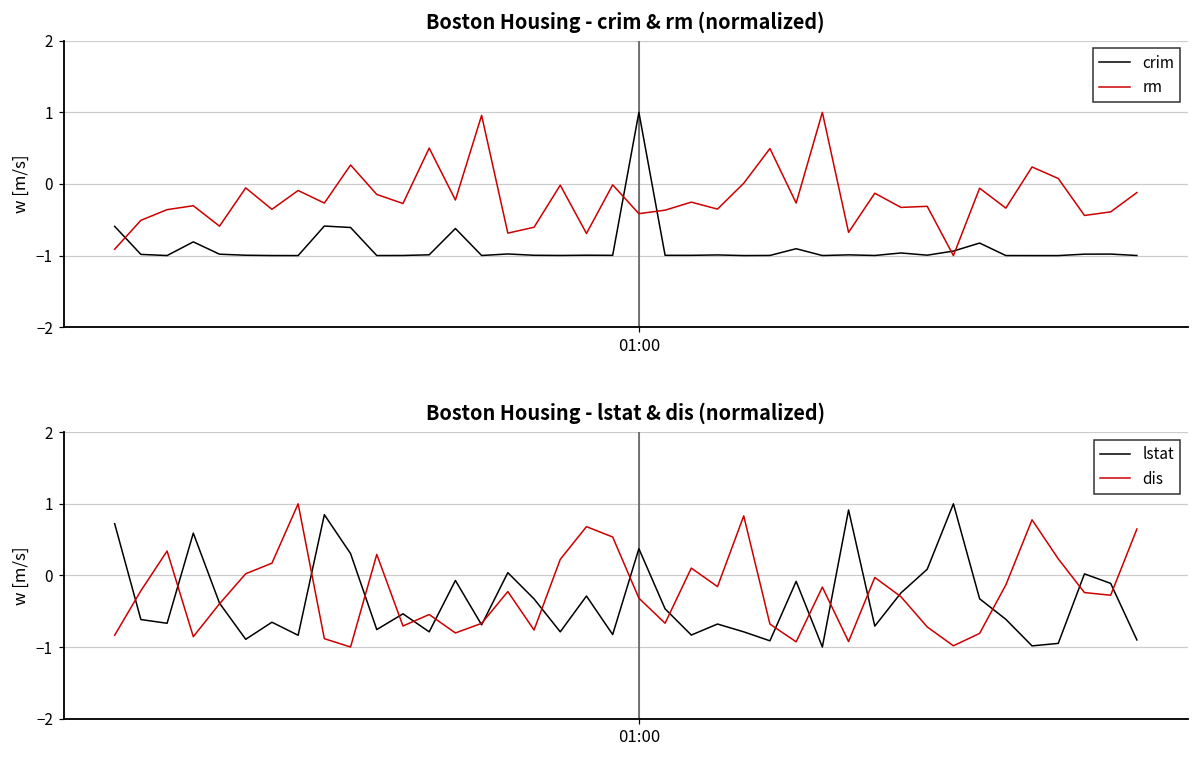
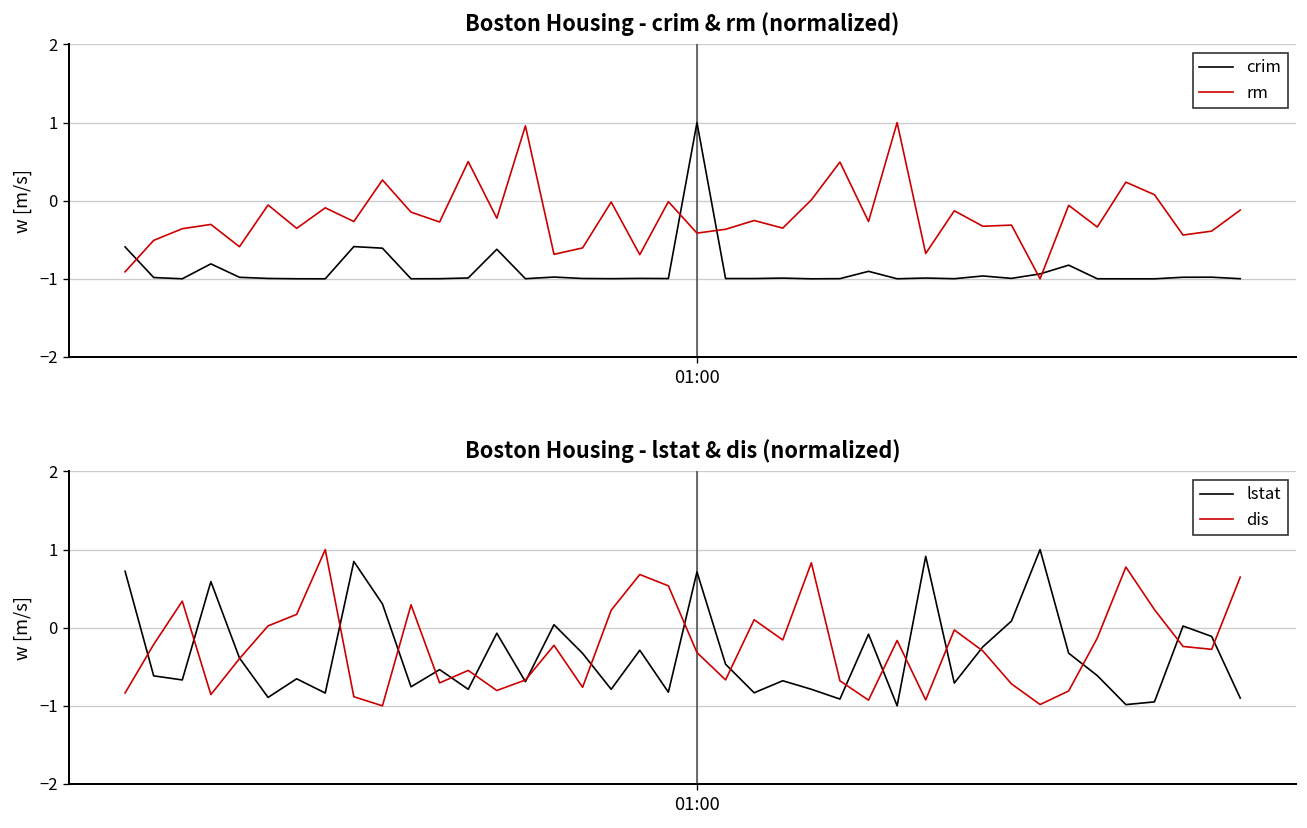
  {
    "Boston Housing - crim & rm (normalized)": {
      "crim": {
        "01:00": 1.0
      },
      "rm": {
        "01:00": -0.4
      }
    },
    "Boston Housing - lstat & dis (normalized)": {
      "lstat": {
-       "01:00": 0.4
+       "01:00": 0.7
      },
      "dis": {
        "01:00": -0.3
      }
    }
  }
